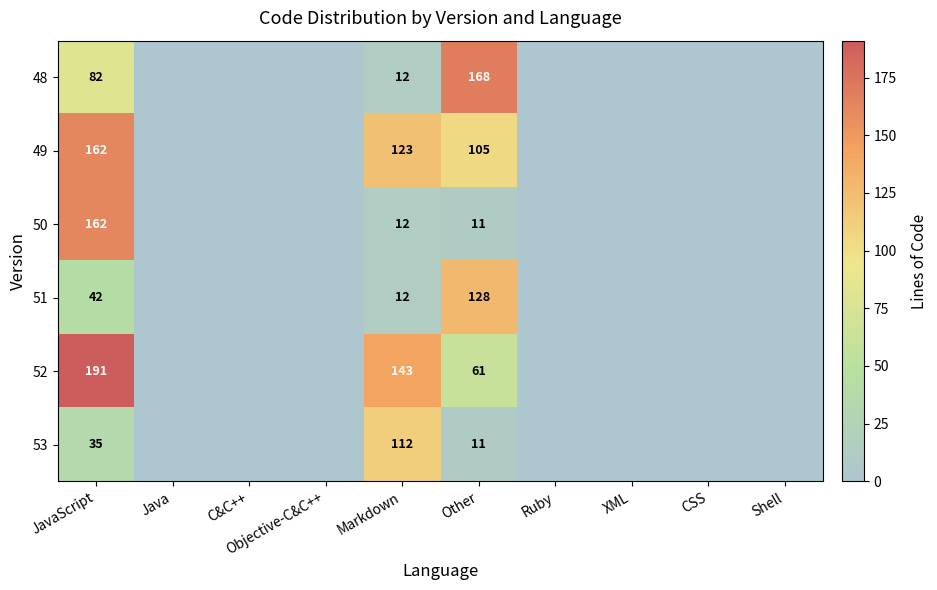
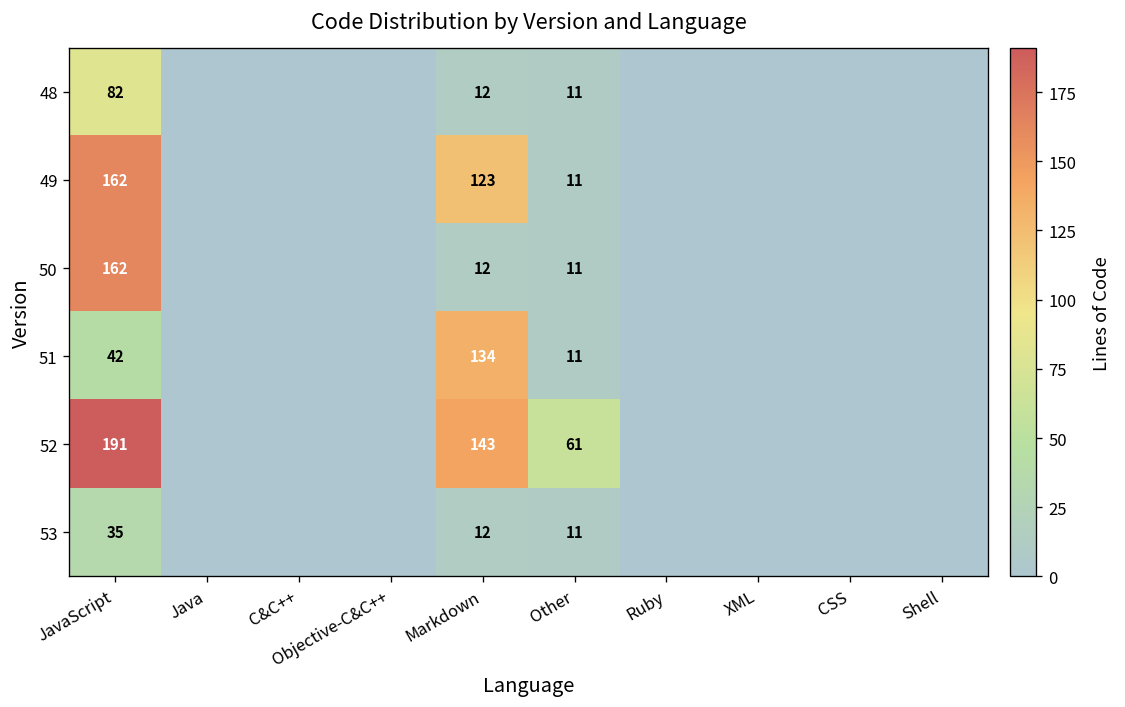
  {
    "48": {
      "JavaScript": 82,
      "Markdown": 12,
-     "Other": 168
+     "Other": 11
    },
    "49": {
      "JavaScript": 162,
      "Markdown": 123,
-     "Other": 105
+     "Other": 11
    },
    "50": {
      "JavaScript": 162,
      "Markdown": 12,
      "Other": 11
    },
    "51": {
      "JavaScript": 42,
-     "Markdown": 12,
-     "Other": 128
+     "Markdown": 134,
+     "Other": 11
    },
    "52": {
      "JavaScript": 191,
      "Markdown": 143,
      "Other": 61
    },
    "53": {
      "JavaScript": 35,
-     "Markdown": 112,
+     "Markdown": 12,
      "Other": 11
    }
  }
